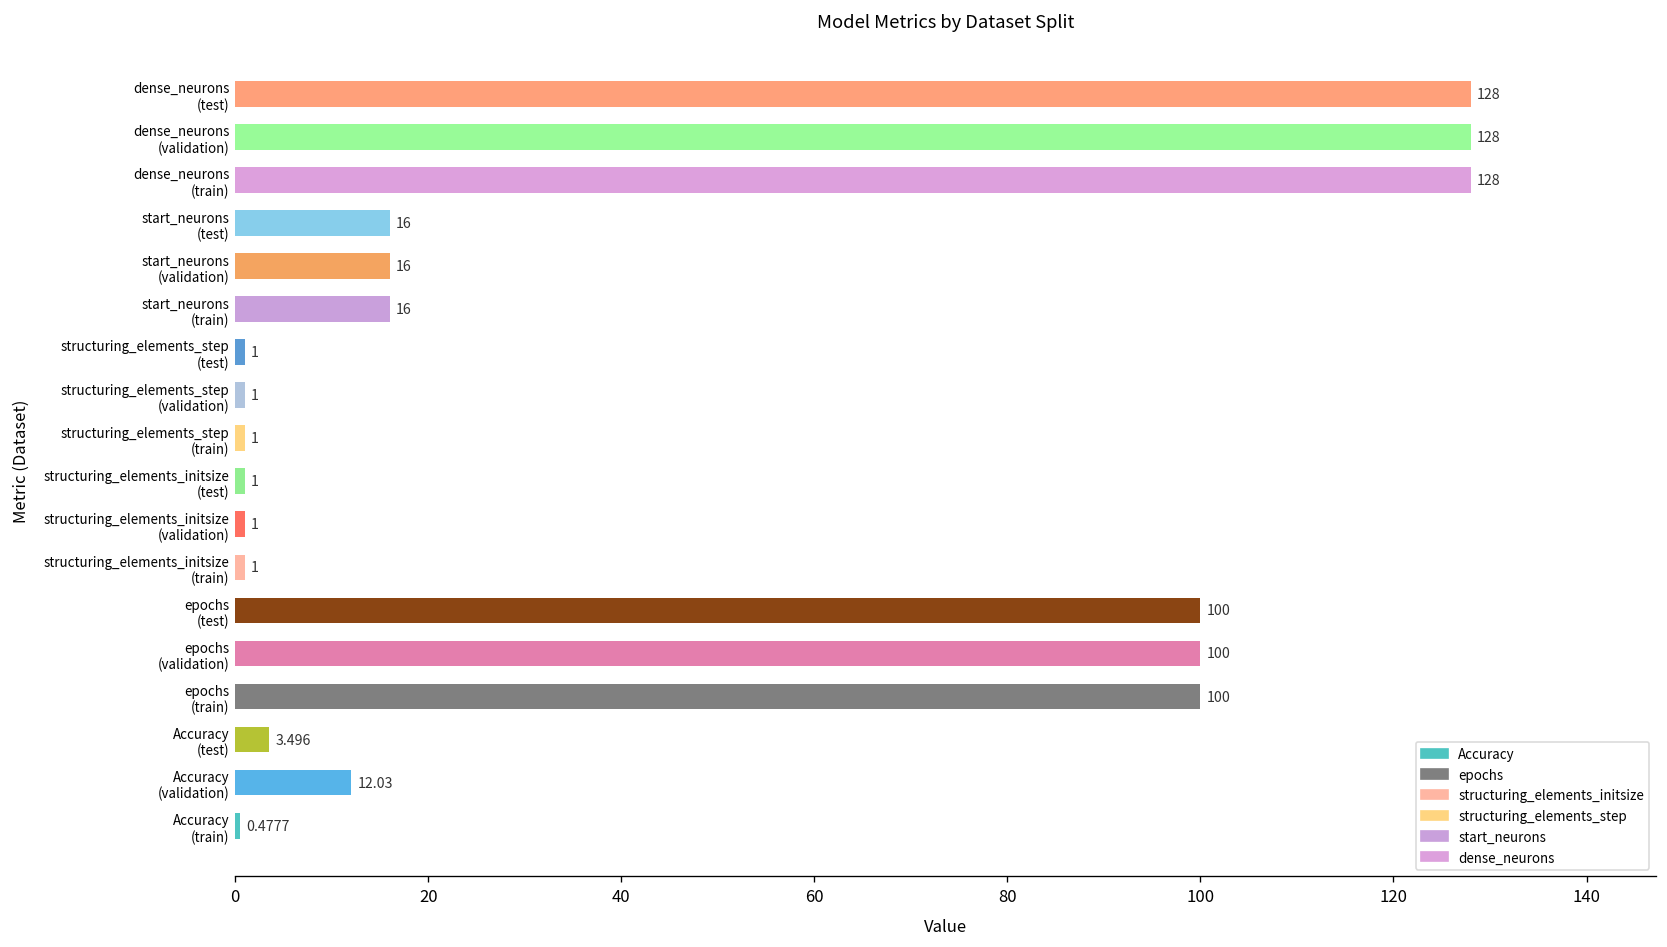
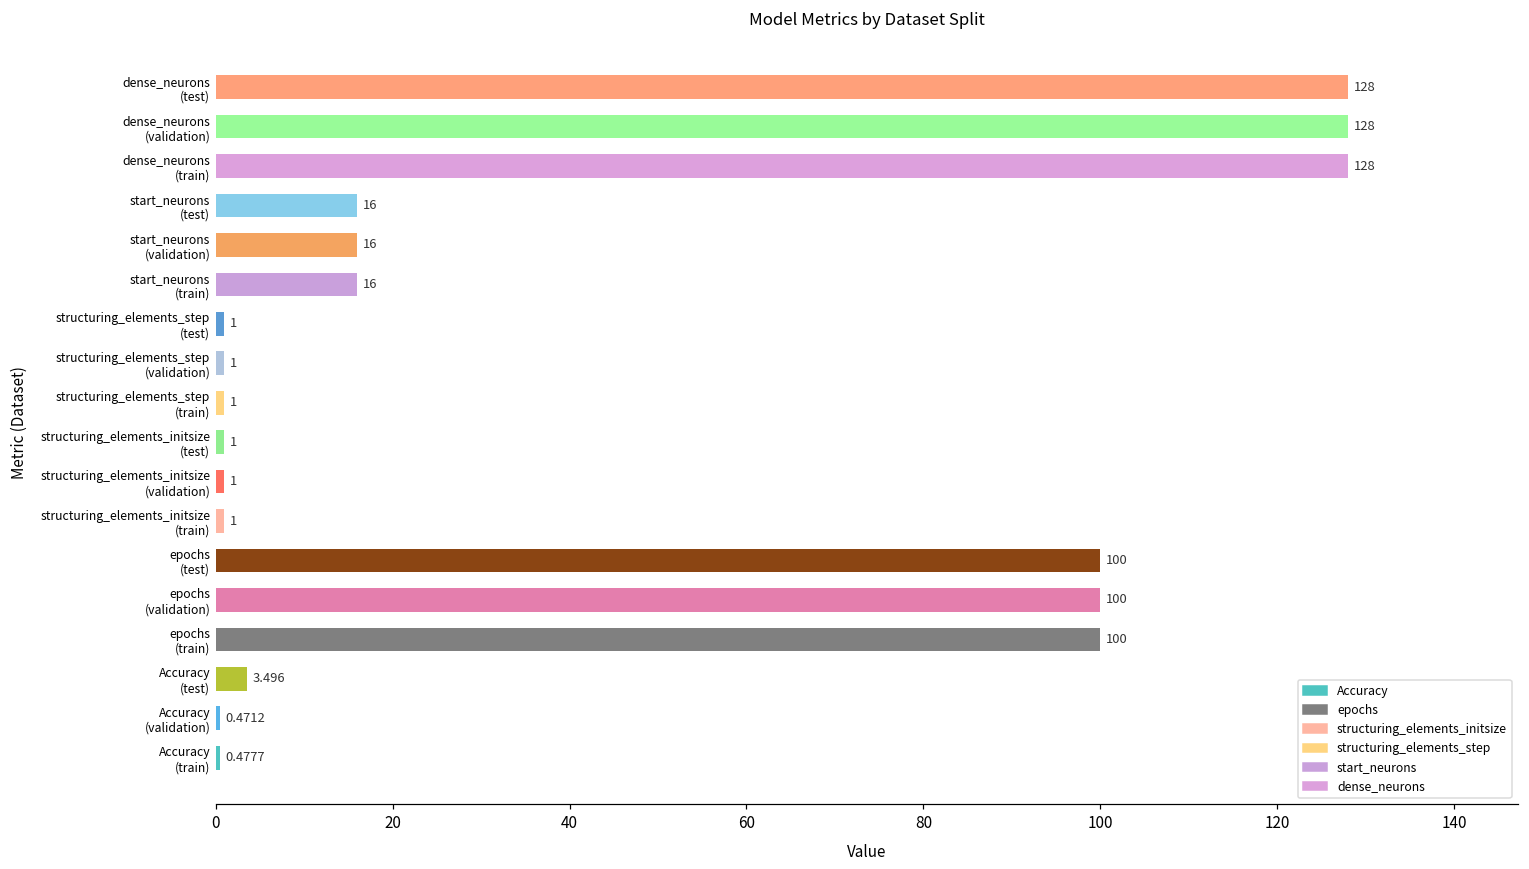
  {
    "dense_neurons (test)": 128,
    "dense_neurons (validation)": 128,
    "dense_neurons (train)": 128,
    "start_neurons (test)": 16,
    "start_neurons (validation)": 16,
    "start_neurons (train)": 16,
    "structuring_elements_step (test)": 1,
    "structuring_elements_step (validation)": 1,
    "structuring_elements_step (train)": 1,
    "structuring_elements_initsize (test)": 1,
    "structuring_elements_initsize (validation)": 1,
    "structuring_elements_initsize (train)": 1,
    "epochs (test)": 100,
    "epochs (validation)": 100,
    "epochs (train)": 100,
    "Accuracy (test)": 3.496,
-   "Accuracy (validation)": 12.03,
+   "Accuracy (validation)": 0.4712,
    "Accuracy (train)": 0.4777
  }
